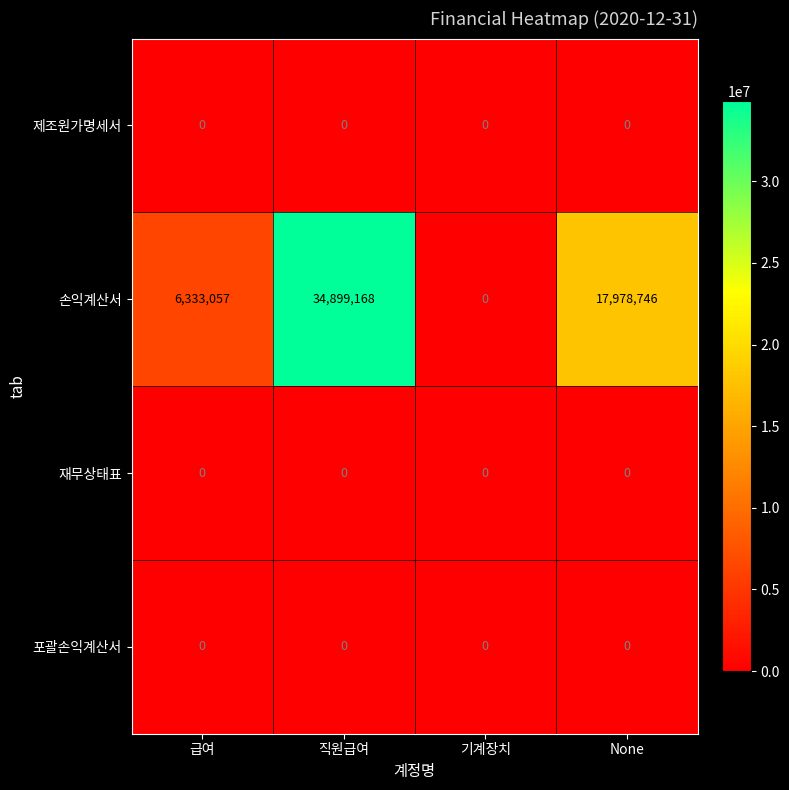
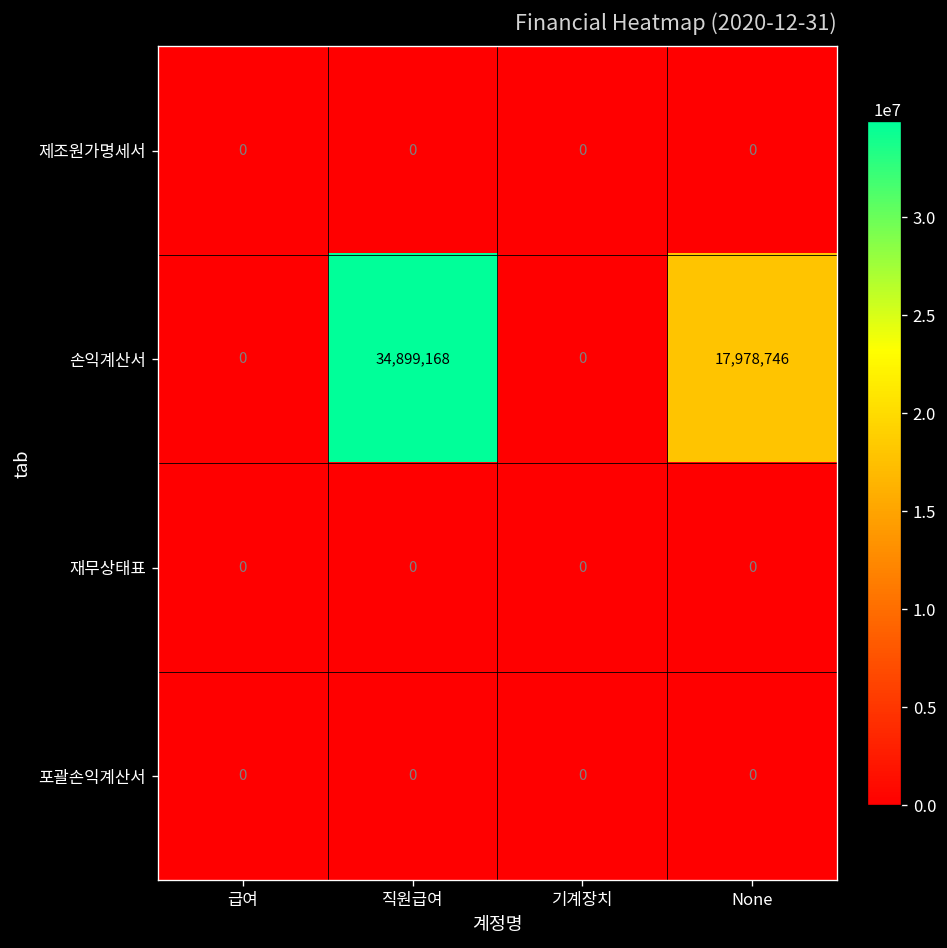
  {
    "제조원가명세서": {
      "급여": "0",
      "직원급여": "0",
      "기계장치": "0",
      "None": "0"
    },
    "손익계산서": {
-     "급여": "6,333,057",
+     "급여": "0",
      "직원급여": "34,899,168",
      "기계장치": "0",
      "None": "17,978,746"
    },
    "재무상태표": {
      "급여": "0",
      "직원급여": "0",
      "기계장치": "0",
      "None": "0"
    },
    "포괄손익계산서": {
      "급여": "0",
      "직원급여": "0",
      "기계장치": "0",
      "None": "0"
    }
  }
